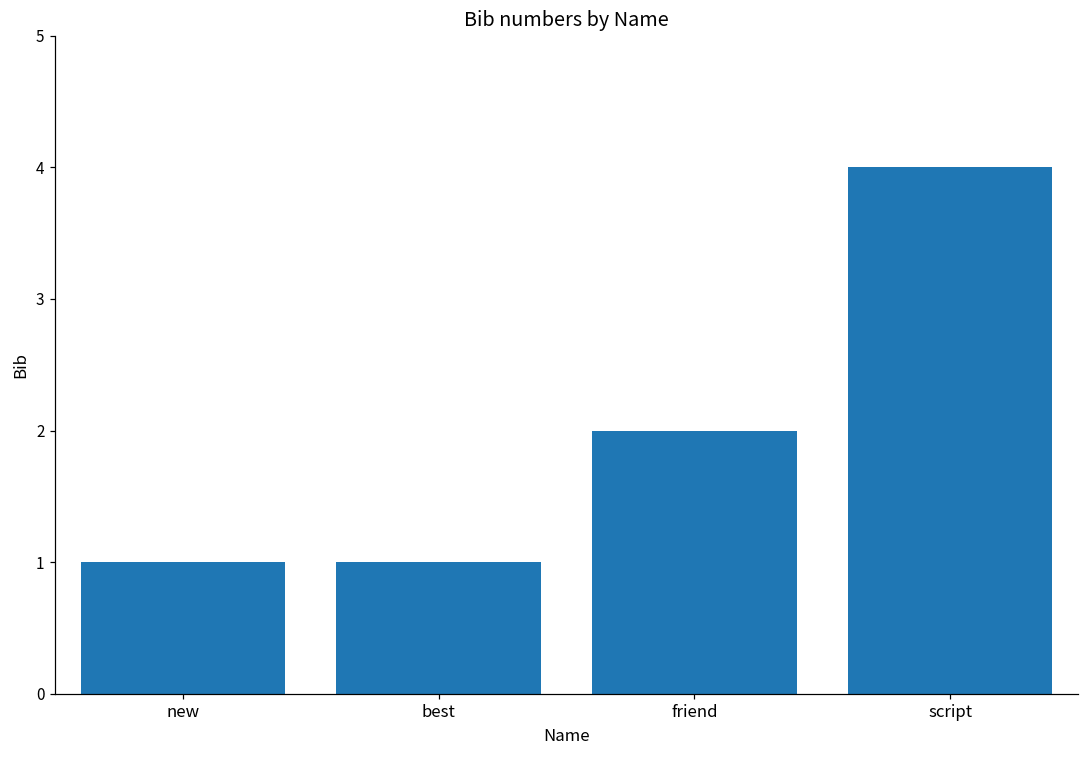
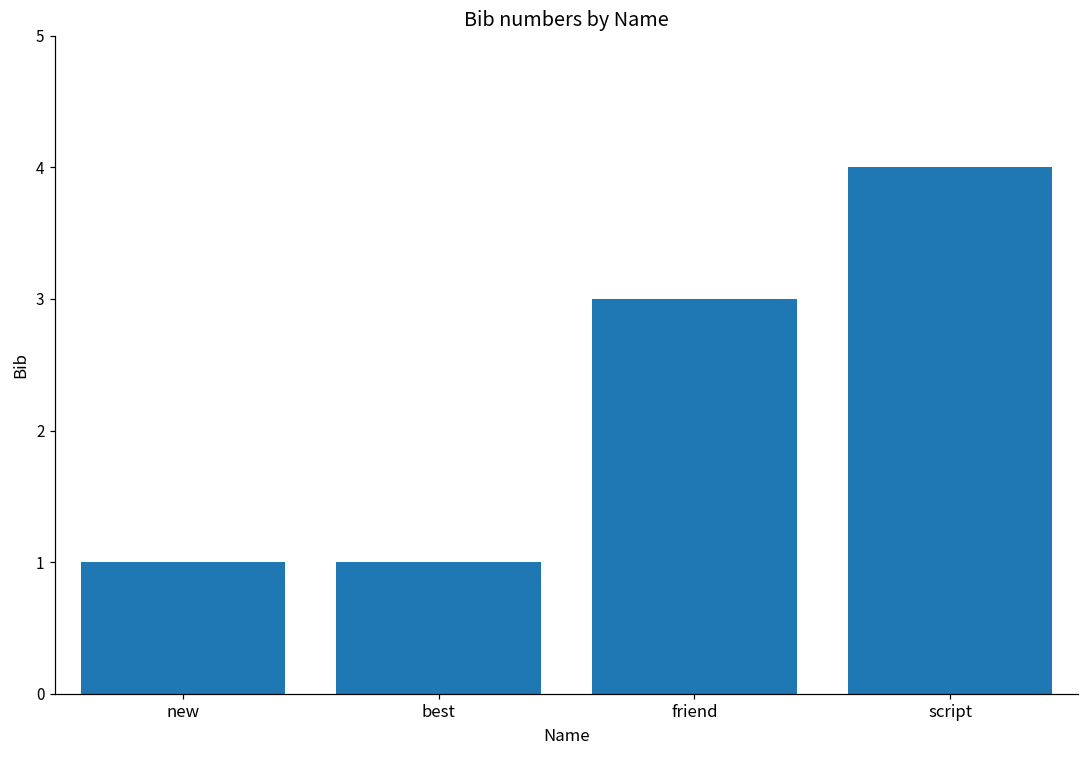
  {
    "new": 1,
    "best": 1,
-   "friend": 2,
+   "friend": 3,
    "script": 4
  }
